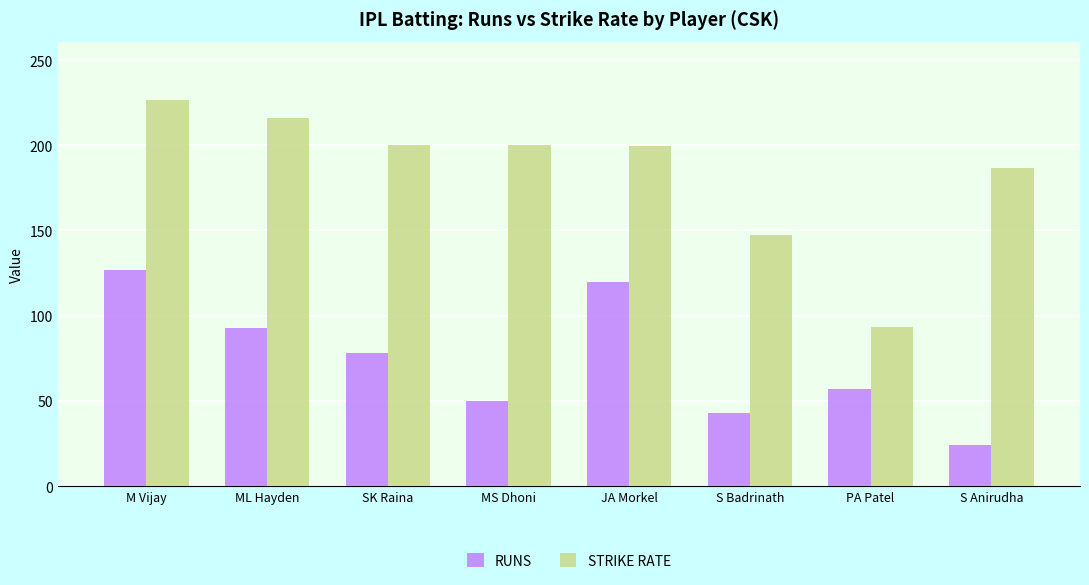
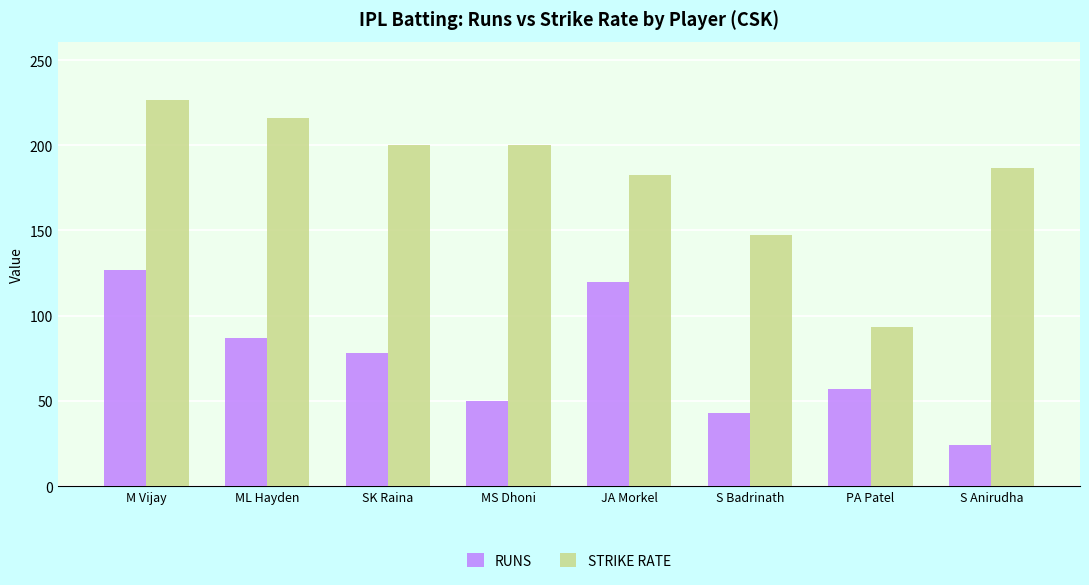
  {
    "RUNS": {
      "M Vijay": 127,
-     "ML Hayden": 93,
+     "ML Hayden": 87,
      "SK Raina": 78,
      "MS Dhoni": 50,
      "JA Morkel": 120,
      "S Badrinath": 43,
      "PA Patel": 57,
      "S Anirudha": 24
    },
    "STRIKE RATE": {
      "M Vijay": 227,
      "ML Hayden": 216,
      "SK Raina": 200,
      "MS Dhoni": 200,
-     "JA Morkel": 200,
+     "JA Morkel": 182,
      "S Badrinath": 147,
      "PA Patel": 94,
      "S Anirudha": 187
    }
  }
